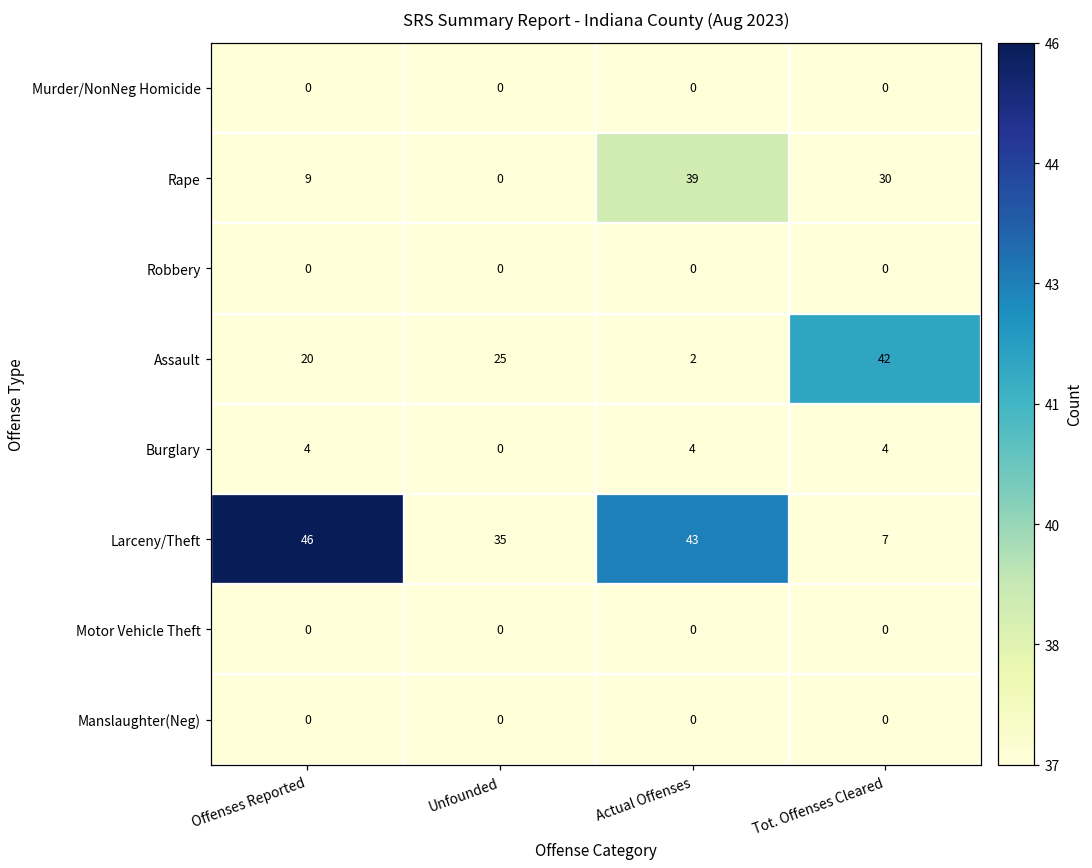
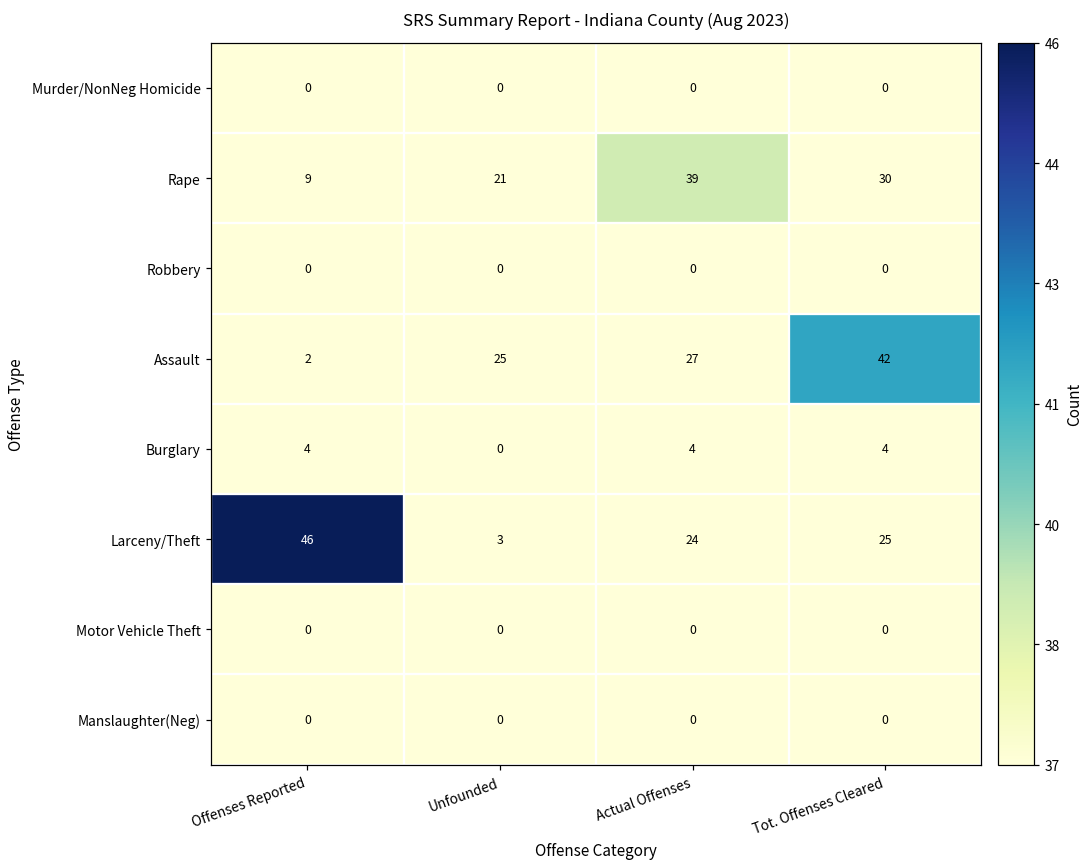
  {
    "Murder/NonNeg Homicide": {
      "Offenses Reported": 0,
      "Unfounded": 0,
      "Actual Offenses": 0,
      "Tot. Offenses Cleared": 0
    },
    "Rape": {
      "Offenses Reported": 9,
-     "Unfounded": 0,
+     "Unfounded": 21,
      "Actual Offenses": 39,
      "Tot. Offenses Cleared": 30
    },
    "Robbery": {
      "Offenses Reported": 0,
      "Unfounded": 0,
      "Actual Offenses": 0,
      "Tot. Offenses Cleared": 0
    },
    "Assault": {
-     "Offenses Reported": 20,
+     "Offenses Reported": 2,
      "Unfounded": 25,
-     "Actual Offenses": 2,
+     "Actual Offenses": 27,
      "Tot. Offenses Cleared": 42
    },
    "Burglary": {
      "Offenses Reported": 4,
      "Unfounded": 0,
      "Actual Offenses": 4,
      "Tot. Offenses Cleared": 4
    },
    "Larceny/Theft": {
      "Offenses Reported": 46,
-     "Unfounded": 35,
-     "Actual Offenses": 43,
-     "Tot. Offenses Cleared": 7
+     "Unfounded": 3,
+     "Actual Offenses": 24,
+     "Tot. Offenses Cleared": 25
    },
    "Motor Vehicle Theft": {
      "Offenses Reported": 0,
      "Unfounded": 0,
      "Actual Offenses": 0,
      "Tot. Offenses Cleared": 0
    },
    "Manslaughter(Neg)": {
      "Offenses Reported": 0,
      "Unfounded": 0,
      "Actual Offenses": 0,
      "Tot. Offenses Cleared": 0
    }
  }
